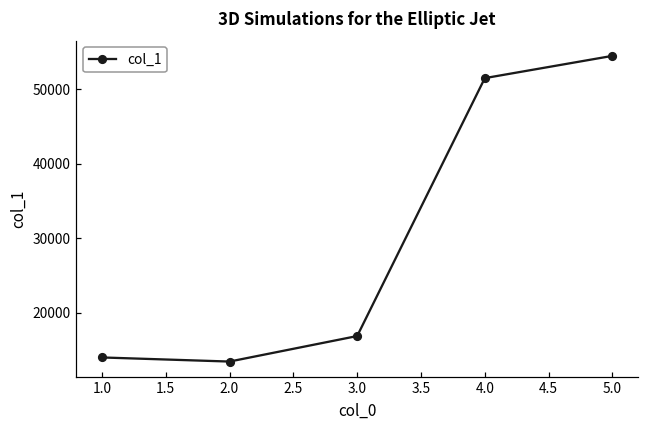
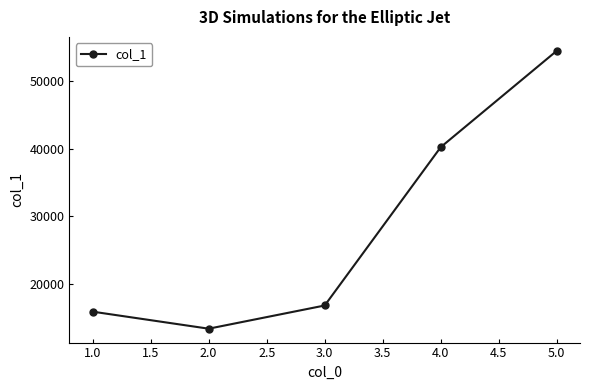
  {
-   "1.0": 14000,
+   "1.0": 16000,
    "2.0": 13000,
    "3.0": 17000,
-   "4.0": 51000,
+   "4.0": 40000,
    "5.0": 54000
  }
